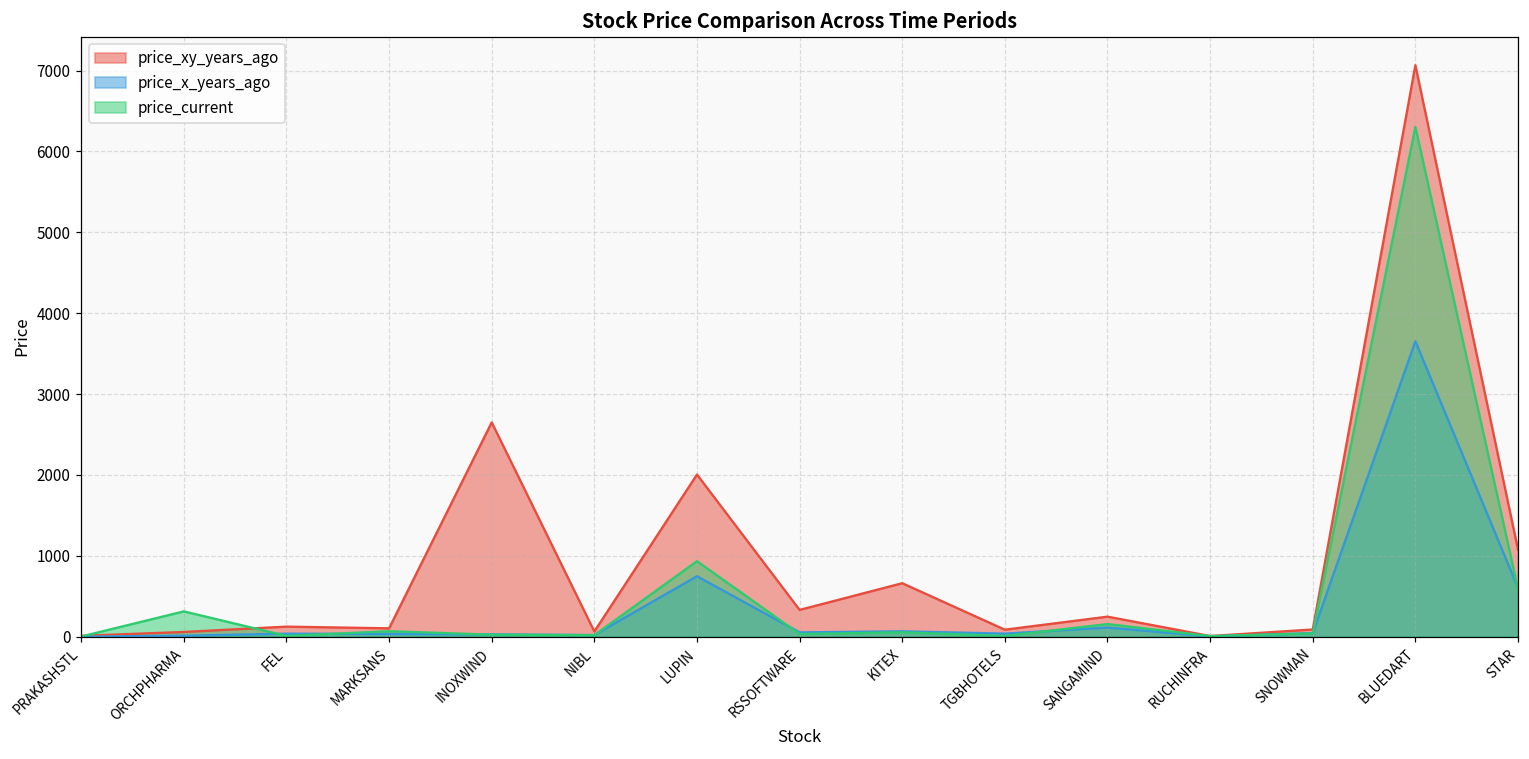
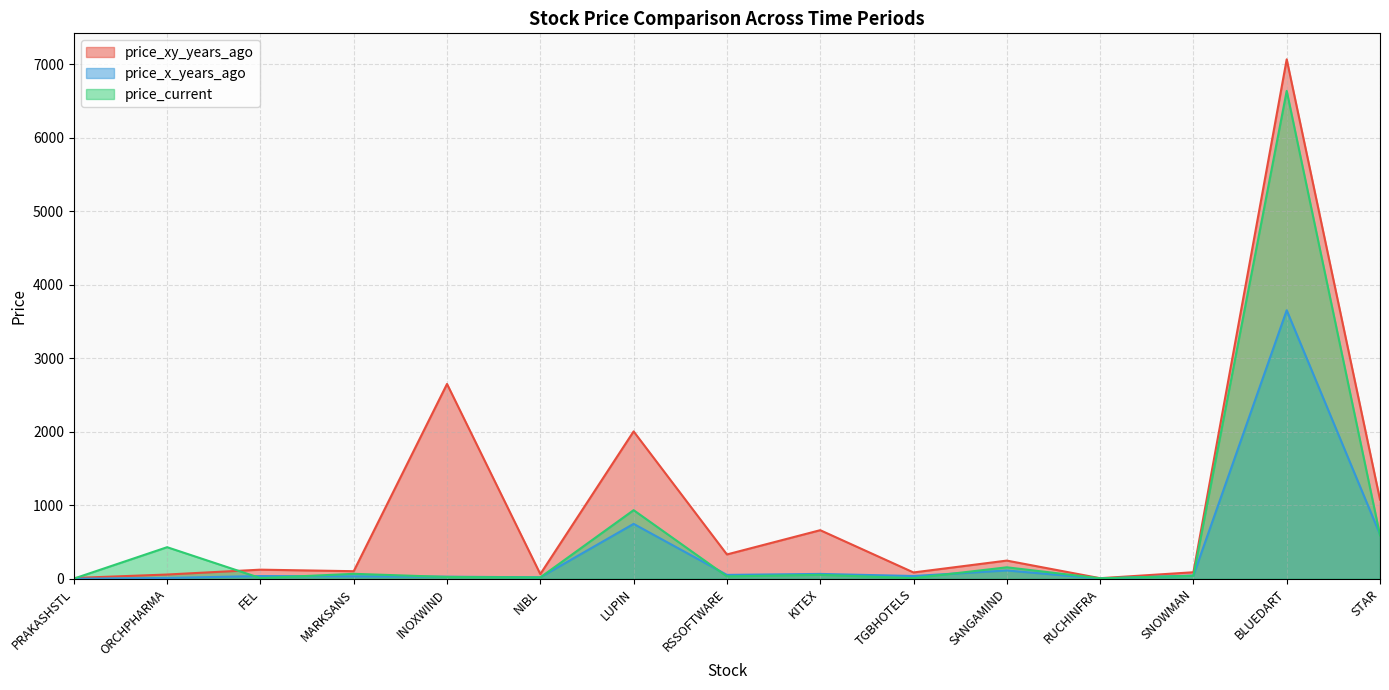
  {
    "price_xy_years_ago": {
      "ORCHPHARMA": 100,
      "FEL": 100,
      "MARKSANS": 100,
      "INOXWIND": 2600,
      "NIBL": 100,
      "LUPIN": 2000,
      "RSSOFTWARE": 300,
      "KITEX": 700,
      "TGBHOTELS": 100,
      "SANGAMIND": 200,
      "SNOWMAN": 100,
      "BLUEDART": 7100,
      "STAR": 1100
    },
    "price_x_years_ago": {
      "ORCHPHARMA": 0,
      "MARKSANS": 0,
      "LUPIN": 700,
      "SANGAMIND": 100,
      "BLUEDART": 3700
    },
    "price_current": {
-     "ORCHPHARMA": 300,
+     "ORCHPHARMA": 400,
      "MARKSANS": 100,
      "LUPIN": 900,
      "SANGAMIND": 200,
-     "BLUEDART": 6300
+     "BLUEDART": 6600
    }
  }
